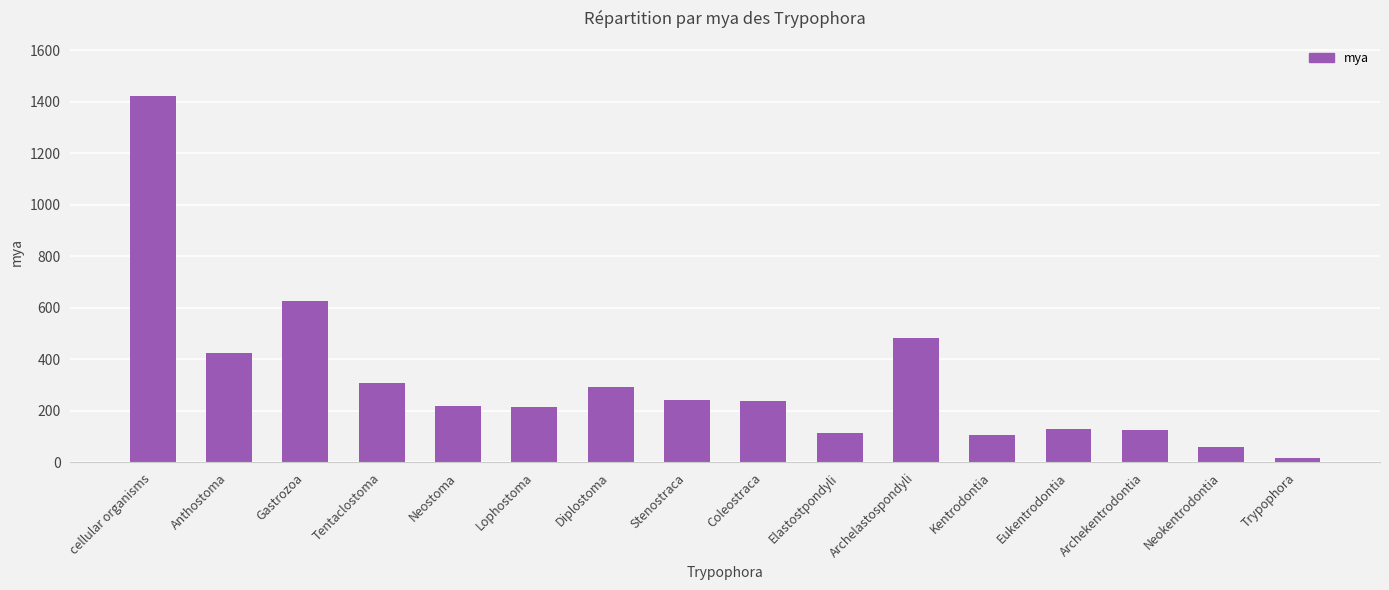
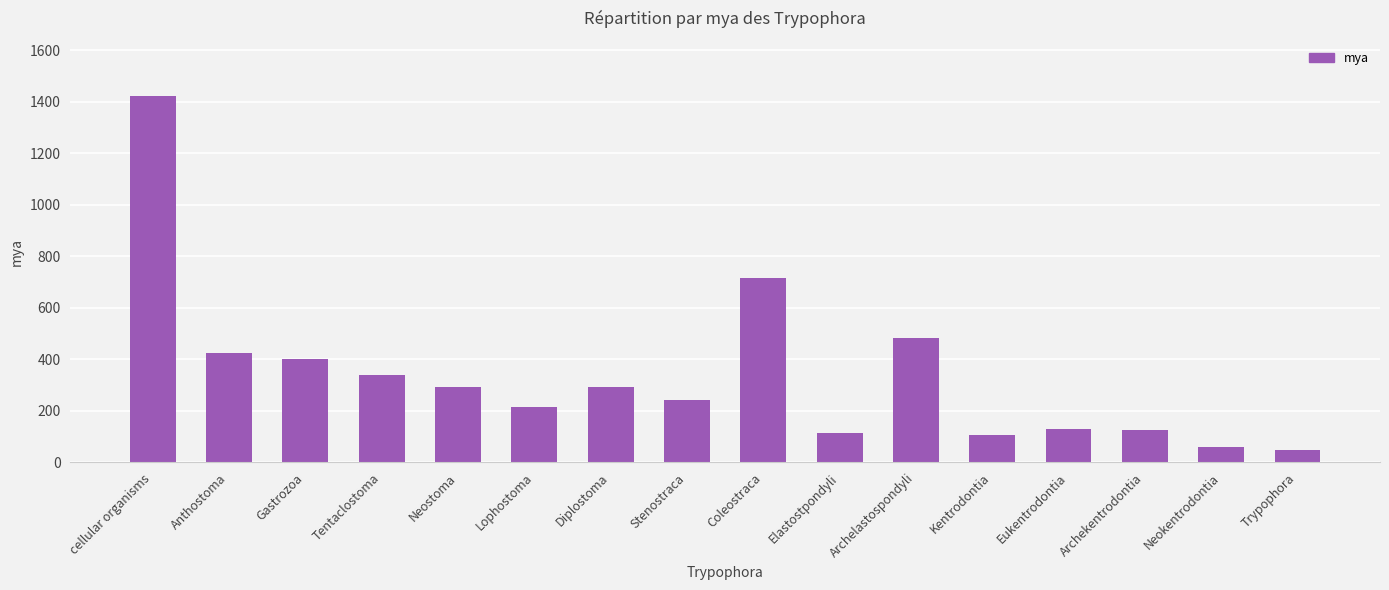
  {
    "cellular organisms": 1420,
    "Anthostoma": 420,
-   "Gastrozoa": 630,
-   "Tentaclostoma": 310,
-   "Neostoma": 220,
+   "Gastrozoa": 400,
+   "Tentaclostoma": 340,
+   "Neostoma": 290,
    "Lophostoma": 210,
    "Diplostoma": 290,
    "Stenostraca": 240,
-   "Coleostraca": 240,
+   "Coleostraca": 710,
    "Elastostpondyli": 110,
    "Archelastospondyli": 480,
    "Kentrodontia": 110,
    "Eukentrodontia": 130,
    "Archekentrodontia": 130,
    "Neokentrodontia": 60,
-   "Trypophora": 20
+   "Trypophora": 50
  }
